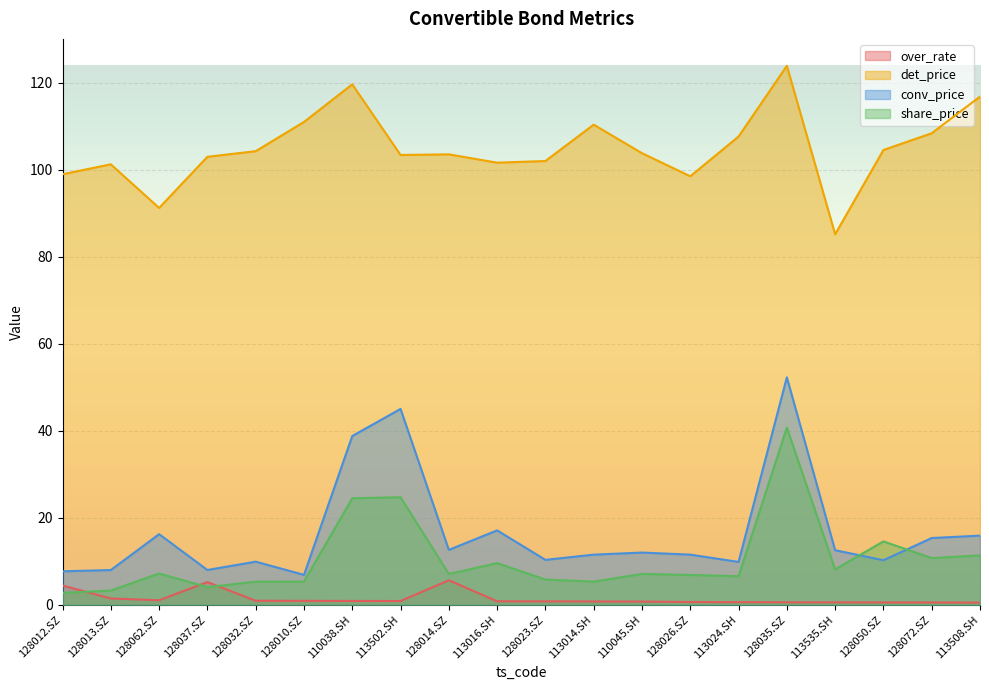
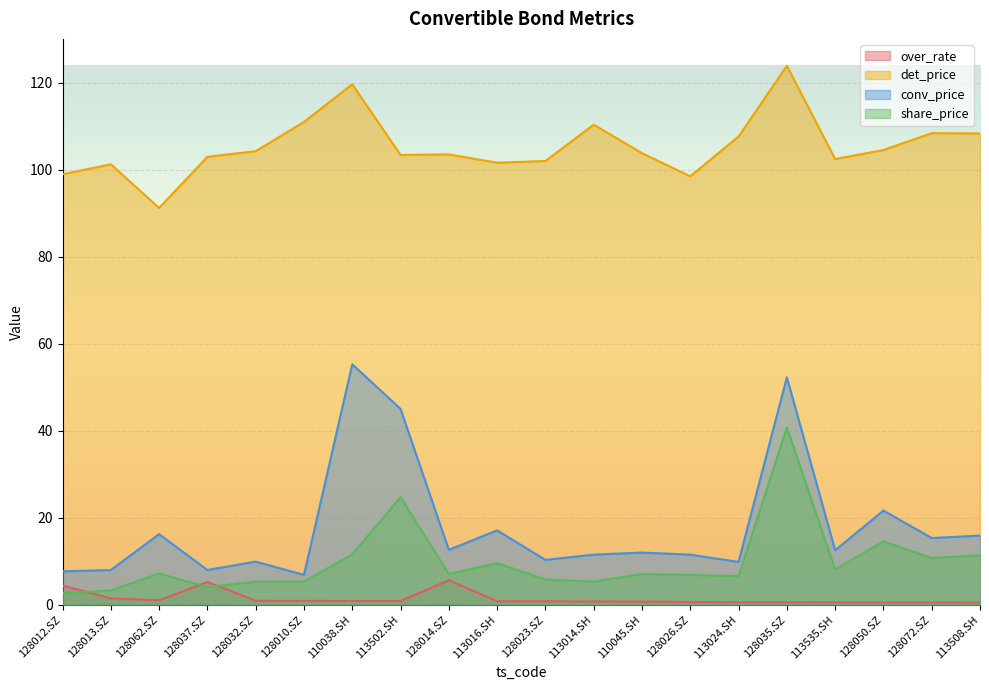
  {
    "over_rate": {
      "128012.SZ": 4,
      "128013.SZ": 1,
      "128062.SZ": 1,
      "128037.SZ": 5,
      "128032.SZ": 1,
      "128010.SZ": 1,
      "110038.SH": 1,
      "113502.SH": 1,
      "128014.SZ": 6,
      "113016.SH": 1,
      "128023.SZ": 1,
      "113014.SH": 1,
      "110045.SH": 1,
      "128026.SZ": 1,
      "113024.SH": 1,
      "128035.SZ": 1,
      "113535.SH": 1,
      "128050.SZ": 1,
      "128072.SZ": 1,
      "113508.SH": 1
    },
    "det_price": {
      "128012.SZ": 99,
      "128013.SZ": 101,
      "128062.SZ": 91,
      "128037.SZ": 103,
      "128032.SZ": 104,
      "128010.SZ": 111,
      "110038.SH": 120,
      "113502.SH": 103,
      "128014.SZ": 104,
      "113016.SH": 102,
      "128023.SZ": 102,
      "113014.SH": 110,
      "110045.SH": 104,
      "128026.SZ": 99,
      "113024.SH": 108,
      "128035.SZ": 124,
-     "113535.SH": 85,
+     "113535.SH": 102,
      "128050.SZ": 105,
      "128072.SZ": 108,
-     "113508.SH": 117
+     "113508.SH": 108
    },
    "conv_price": {
      "128012.SZ": 8,
      "128013.SZ": 8,
      "128062.SZ": 16,
      "128037.SZ": 8,
      "128032.SZ": 10,
      "128010.SZ": 7,
-     "110038.SH": 39,
+     "110038.SH": 55,
      "113502.SH": 45,
      "128014.SZ": 13,
      "113016.SH": 17,
      "128023.SZ": 10,
      "113014.SH": 12,
      "110045.SH": 12,
      "128026.SZ": 12,
      "113024.SH": 10,
      "128035.SZ": 52,
      "113535.SH": 13,
-     "128050.SZ": 10,
+     "128050.SZ": 22,
      "128072.SZ": 15,
      "113508.SH": 16
    },
    "share_price": {
      "128012.SZ": 3,
      "128013.SZ": 3,
      "128062.SZ": 7,
      "128037.SZ": 4,
      "128032.SZ": 5,
      "128010.SZ": 5,
-     "110038.SH": 25,
+     "110038.SH": 12,
      "113502.SH": 25,
      "128014.SZ": 7,
      "113016.SH": 10,
      "128023.SZ": 6,
      "113014.SH": 5,
      "110045.SH": 7,
      "128026.SZ": 7,
      "113024.SH": 7,
      "128035.SZ": 41,
      "113535.SH": 8,
      "128050.SZ": 15,
      "128072.SZ": 11,
      "113508.SH": 11
    }
  }
